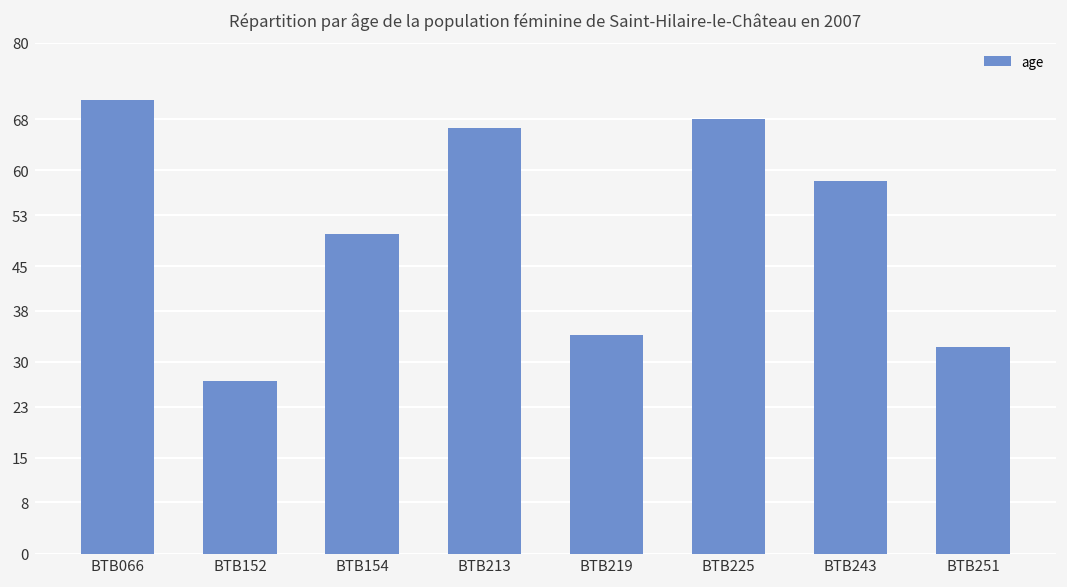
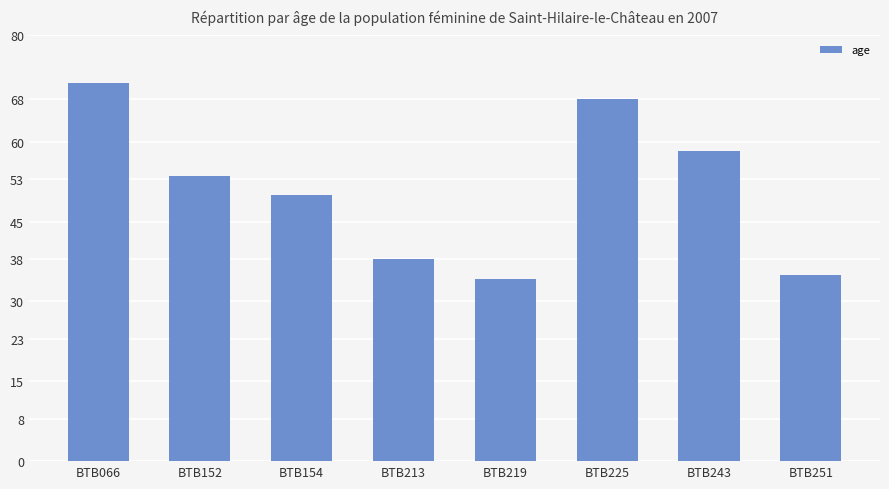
  {
    "BTB066": 71,
-   "BTB152": 27,
+   "BTB152": 54,
    "BTB154": 50,
-   "BTB213": 67,
+   "BTB213": 38,
    "BTB219": 34,
    "BTB225": 68,
    "BTB243": 58,
-   "BTB251": 32
+   "BTB251": 35
  }
